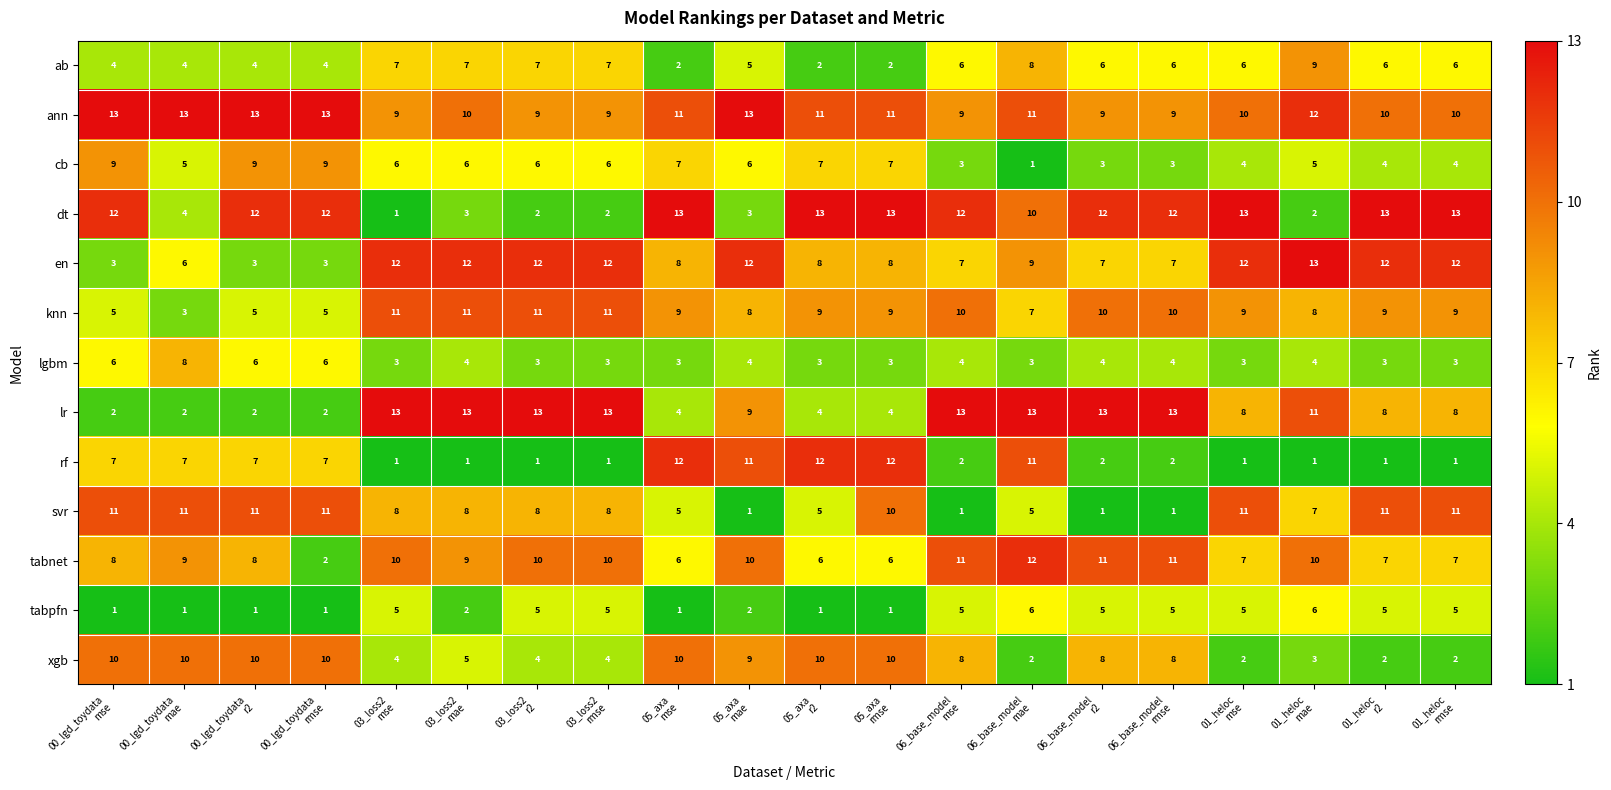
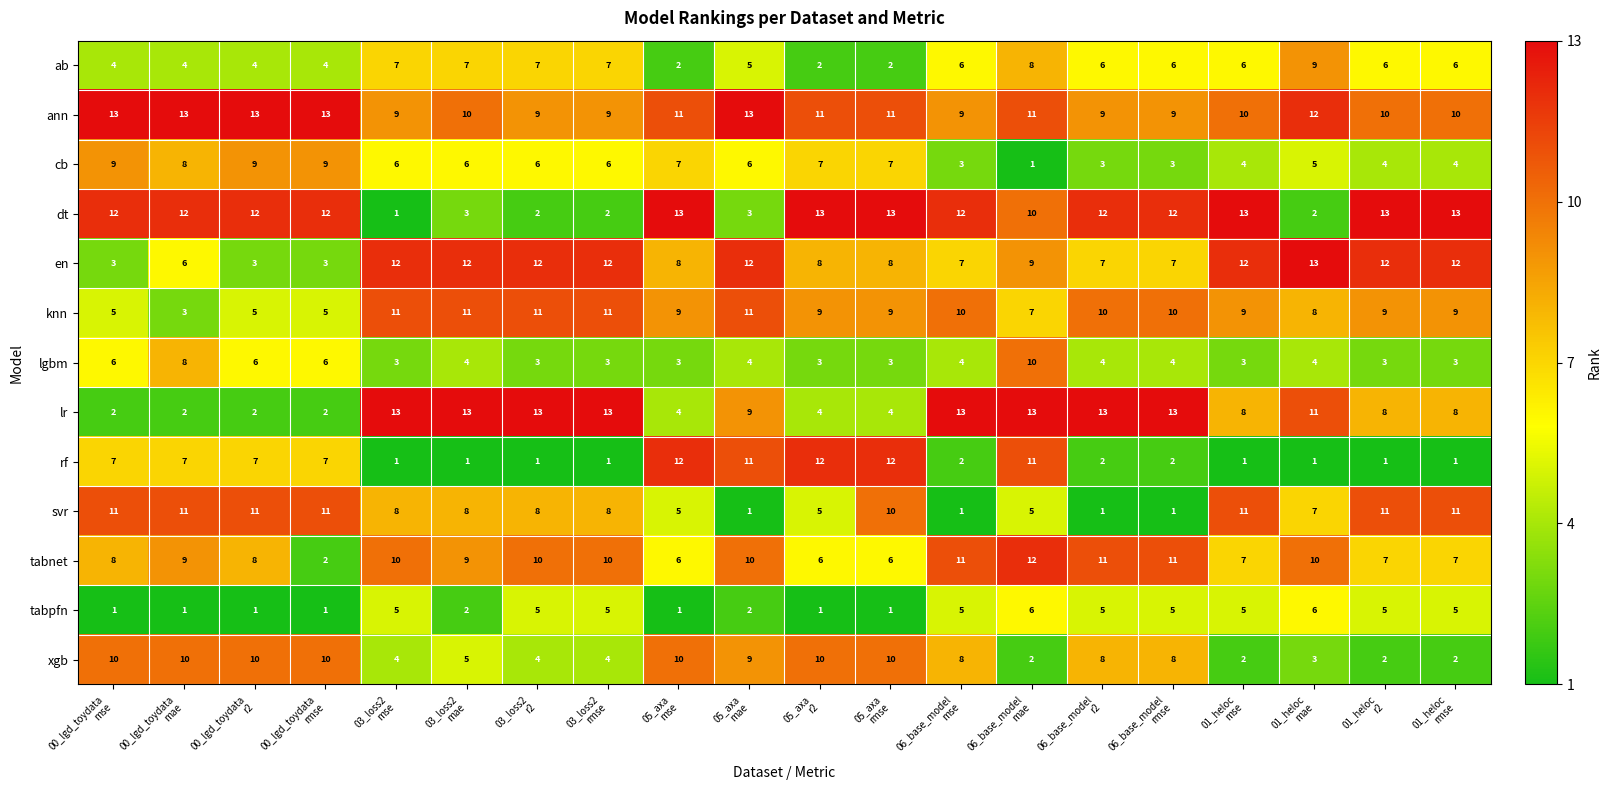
  {
    "cb": {
      "00_lgd_toydata mse": 9,
-     "00_lgd_toydata mae": 5,
+     "00_lgd_toydata mae": 8,
      "00_lgd_toydata r2": 9,
      "00_lgd_toydata rmse": 9,
      "03_loss2 mse": 6,
      "03_loss2 mae": 6,
      "03_loss2 r2": 6,
      "03_loss2 rmse": 6,
      "05_axa mse": 7,
      "05_axa mae": 6,
      "05_axa r2": 7,
      "05_axa rmse": 7,
      "06_base_model mse": 3,
      "06_base_model mae": 1,
      "06_base_model r2": 3,
      "06_base_model rmse": 3,
      "01_heloc mse": 4,
      "01_heloc mae": 5,
      "01_heloc r2": 4,
      "01_heloc rmse": 4
    },
    "dt": {
      "00_lgd_toydata mse": 12,
-     "00_lgd_toydata mae": 4,
+     "00_lgd_toydata mae": 12,
      "00_lgd_toydata r2": 12,
      "00_lgd_toydata rmse": 12,
      "03_loss2 mse": 1,
      "03_loss2 mae": 3,
      "03_loss2 r2": 2,
      "03_loss2 rmse": 2,
      "05_axa mse": 13,
      "05_axa mae": 3,
      "05_axa r2": 13,
      "05_axa rmse": 13,
      "06_base_model mse": 12,
      "06_base_model mae": 10,
      "06_base_model r2": 12,
      "06_base_model rmse": 12,
      "01_heloc mse": 13,
      "01_heloc mae": 2,
      "01_heloc r2": 13,
      "01_heloc rmse": 13
    },
    "knn": {
      "00_lgd_toydata mse": 5,
      "00_lgd_toydata mae": 3,
      "00_lgd_toydata r2": 5,
      "00_lgd_toydata rmse": 5,
      "03_loss2 mse": 11,
      "03_loss2 mae": 11,
      "03_loss2 r2": 11,
      "03_loss2 rmse": 11,
      "05_axa mse": 9,
-     "05_axa mae": 8,
+     "05_axa mae": 11,
      "05_axa r2": 9,
      "05_axa rmse": 9,
      "06_base_model mse": 10,
      "06_base_model mae": 7,
      "06_base_model r2": 10,
      "06_base_model rmse": 10,
      "01_heloc mse": 9,
      "01_heloc mae": 8,
      "01_heloc r2": 9,
      "01_heloc rmse": 9
    },
    "lgbm": {
      "00_lgd_toydata mse": 6,
      "00_lgd_toydata mae": 8,
      "00_lgd_toydata r2": 6,
      "00_lgd_toydata rmse": 6,
      "03_loss2 mse": 3,
      "03_loss2 mae": 4,
      "03_loss2 r2": 3,
      "03_loss2 rmse": 3,
      "05_axa mse": 3,
      "05_axa mae": 4,
      "05_axa r2": 3,
      "05_axa rmse": 3,
      "06_base_model mse": 4,
-     "06_base_model mae": 3,
+     "06_base_model mae": 10,
      "06_base_model r2": 4,
      "06_base_model rmse": 4,
      "01_heloc mse": 3,
      "01_heloc mae": 4,
      "01_heloc r2": 3,
      "01_heloc rmse": 3
    }
  }
